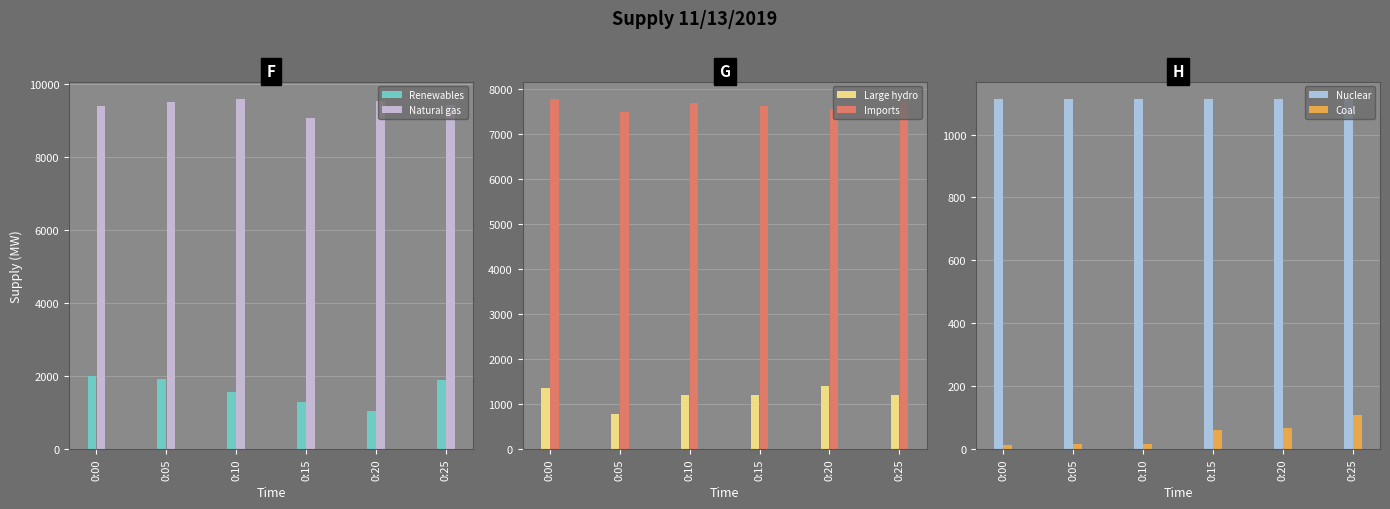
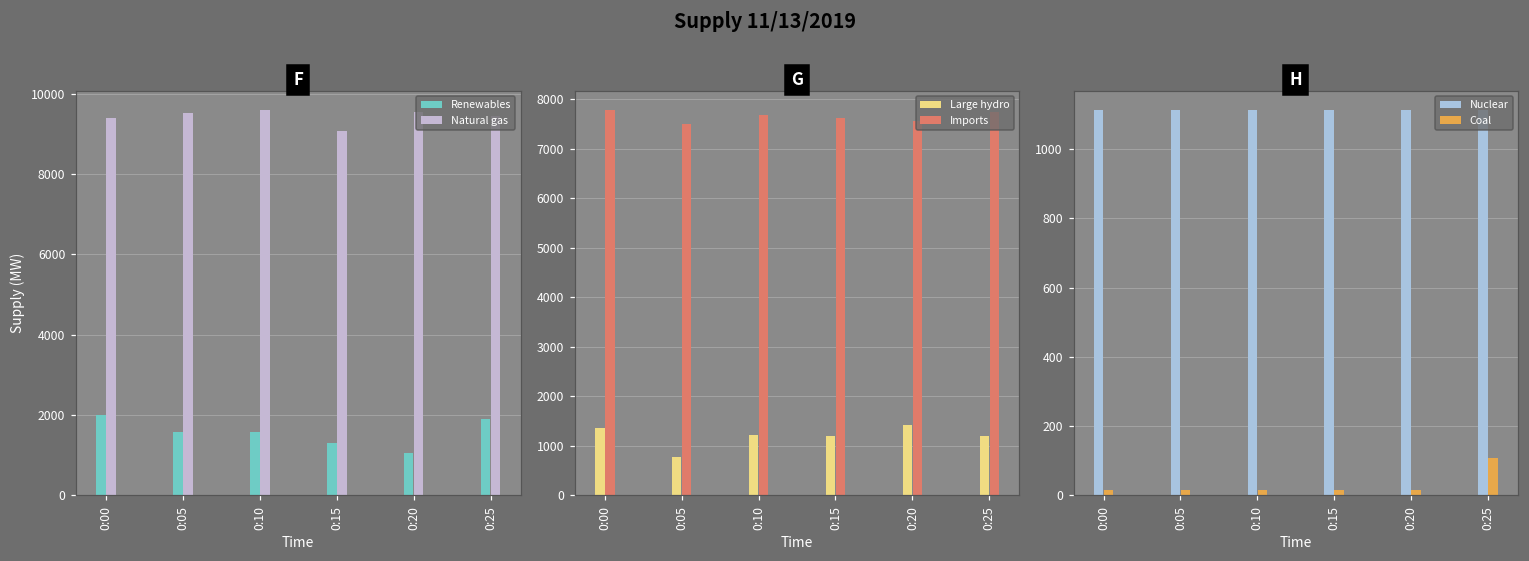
  {
    "F": {
      "Renewables": {
        "0:00": 2000,
-       "0:05": 1900,
+       "0:05": 1600,
        "0:10": 1600,
        "0:15": 1300,
        "0:20": 1000,
        "0:25": 1900
      },
      "Natural gas": {
        "0:00": 9400,
        "0:05": 9500,
        "0:10": 9600,
        "0:15": 9100
      }
    },
    "G": {
      "Large hydro": {
        "0:00": 1300,
        "0:05": 800,
        "0:10": 1200,
        "0:15": 1200,
        "0:20": 1400,
        "0:25": 1200
      },
      "Imports": {
        "0:00": 7800,
        "0:05": 7500,
        "0:10": 7700,
        "0:15": 7600
      }
    },
    "H": {
      "Nuclear": {
        "0:00": 1110,
        "0:05": 1110,
        "0:10": 1110,
        "0:15": 1110,
        "0:20": 1110
      },
      "Coal": {
        "0:00": 10,
        "0:05": 20,
        "0:10": 20,
-       "0:15": 60,
-       "0:20": 70,
+       "0:15": 20,
+       "0:20": 20,
        "0:25": 110
      }
    }
  }
